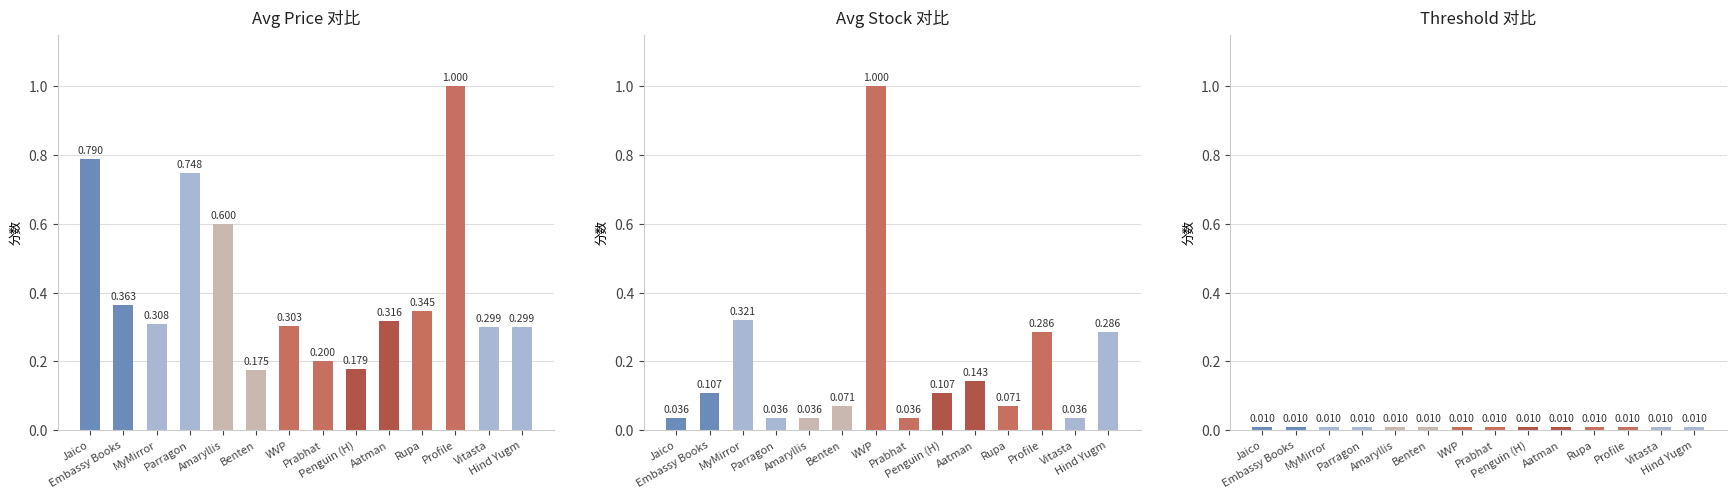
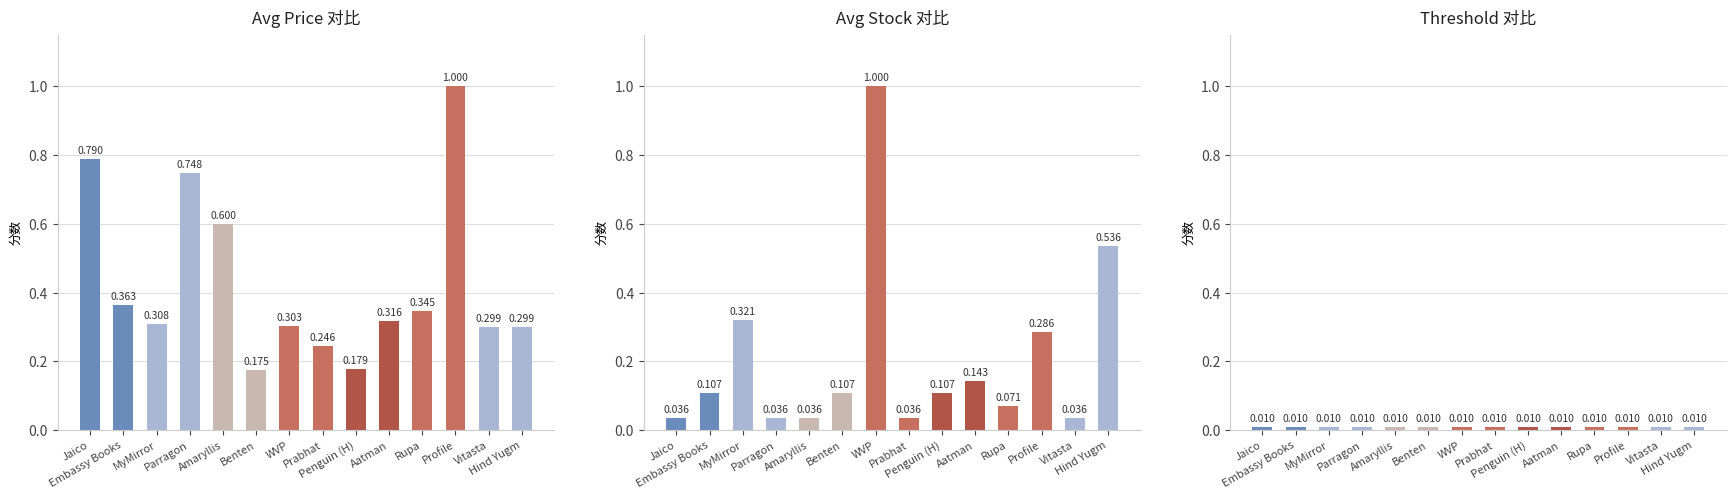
  {
    "Avg Price 对比": {
      "Jaico": 0.790,
      "Embassy Books": 0.363,
      "MyMirror": 0.308,
      "Parragon": 0.748,
      "Amaryllis": 0.600,
      "Benten": 0.175,
      "WVP": 0.303,
-     "Prabhat": 0.200,
+     "Prabhat": 0.246,
      "Penguin (H)": 0.179,
      "Aatman": 0.316,
      "Rupa": 0.345,
      "Profile": 1.000,
      "Vitasta": 0.299,
      "Hind Yugm": 0.299
    },
    "Avg Stock 对比": {
      "Jaico": 0.036,
      "Embassy Books": 0.107,
      "MyMirror": 0.321,
      "Parragon": 0.036,
      "Amaryllis": 0.036,
-     "Benten": 0.071,
+     "Benten": 0.107,
      "WVP": 1.000,
      "Prabhat": 0.036,
      "Penguin (H)": 0.107,
      "Aatman": 0.143,
      "Rupa": 0.071,
      "Profile": 0.286,
      "Vitasta": 0.036,
-     "Hind Yugm": 0.286
+     "Hind Yugm": 0.536
    },
    "Threshold 对比": {
      "Jaico": 0.010,
      "Embassy Books": 0.010,
      "MyMirror": 0.010,
      "Parragon": 0.010,
      "Amaryllis": 0.010,
      "Benten": 0.010,
      "WVP": 0.010,
      "Prabhat": 0.010,
      "Penguin (H)": 0.010,
      "Aatman": 0.010,
      "Rupa": 0.010,
      "Profile": 0.010,
      "Vitasta": 0.010,
      "Hind Yugm": 0.010
    }
  }
